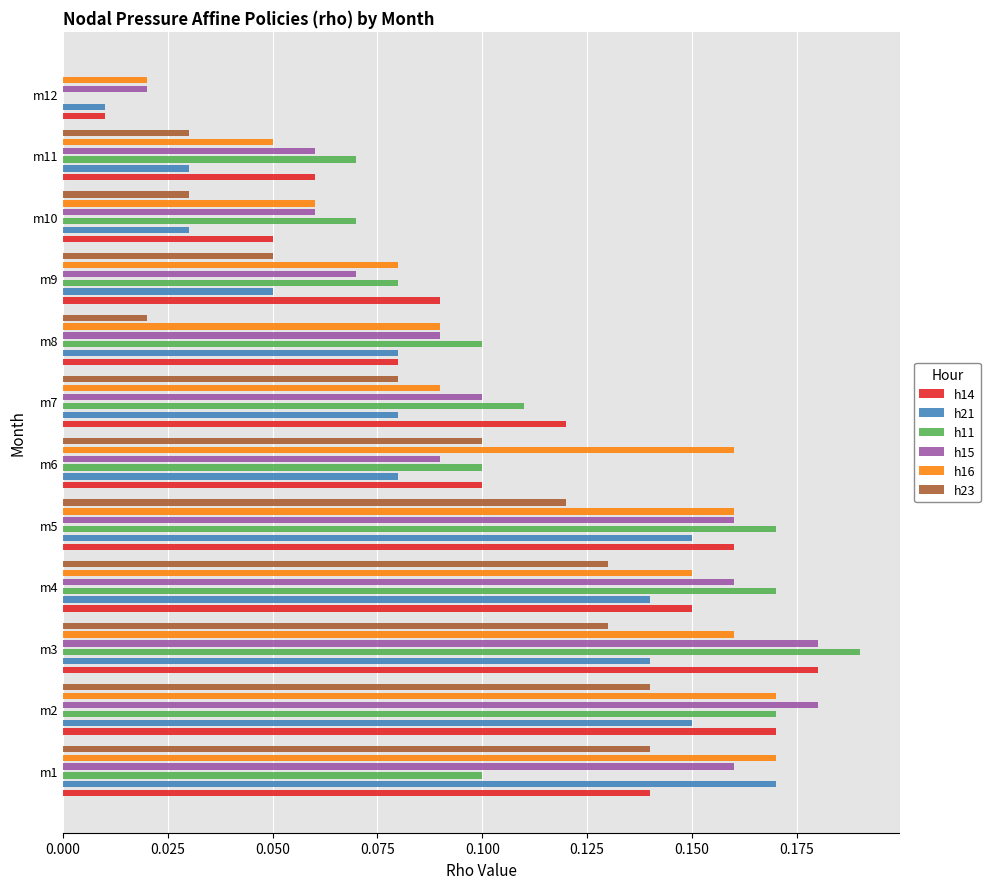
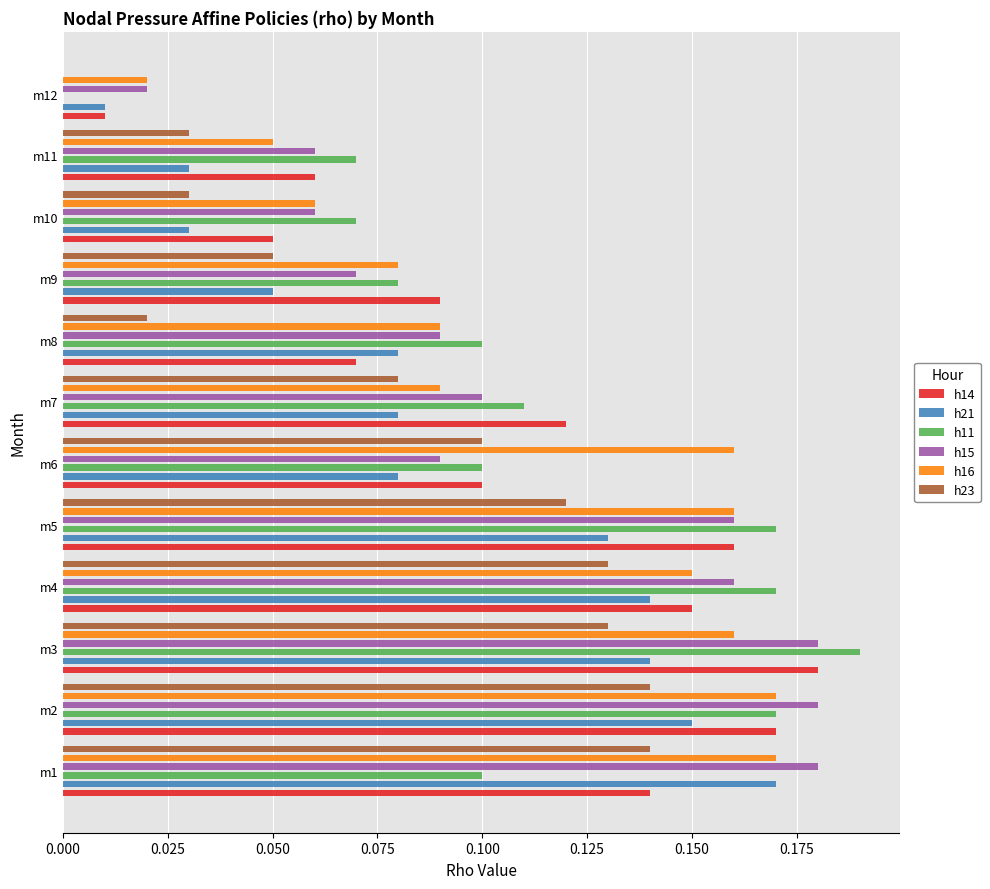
  {
    "h14": {
      "m12": 0.01,
      "m11": 0.06,
      "m10": 0.05,
      "m9": 0.09,
-     "m8": 0.08,
+     "m8": 0.07,
      "m7": 0.12,
      "m6": 0.10,
      "m5": 0.16,
      "m4": 0.15,
      "m3": 0.18,
      "m2": 0.17,
      "m1": 0.14
    },
    "h21": {
      "m12": 0.01,
      "m11": 0.03,
      "m10": 0.03,
      "m9": 0.05,
      "m8": 0.08,
      "m7": 0.08,
      "m6": 0.08,
-     "m5": 0.15,
+     "m5": 0.13,
      "m4": 0.14,
      "m3": 0.14,
      "m2": 0.15,
      "m1": 0.17
    },
    "h11": {
      "m12": 0.00,
      "m11": 0.07,
      "m10": 0.07,
      "m9": 0.08,
      "m8": 0.10,
      "m7": 0.11,
      "m6": 0.10,
      "m5": 0.17,
      "m4": 0.17,
      "m3": 0.19,
      "m2": 0.17,
      "m1": 0.10
    },
    "h15": {
      "m12": 0.02,
      "m11": 0.06,
      "m10": 0.06,
      "m9": 0.07,
      "m8": 0.09,
      "m7": 0.10,
      "m6": 0.09,
      "m5": 0.16,
      "m4": 0.16,
      "m3": 0.18,
      "m2": 0.18,
-     "m1": 0.16
+     "m1": 0.18
    },
    "h16": {
      "m12": 0.02,
      "m11": 0.05,
      "m10": 0.06,
      "m9": 0.08,
      "m8": 0.09,
      "m7": 0.09,
      "m6": 0.16,
      "m5": 0.16,
      "m4": 0.15,
      "m3": 0.16,
      "m2": 0.17,
      "m1": 0.17
    },
    "h23": {
      "m12": 0.00,
      "m11": 0.03,
      "m10": 0.03,
      "m9": 0.05,
      "m8": 0.02,
      "m7": 0.08,
      "m6": 0.10,
      "m5": 0.12,
      "m4": 0.13,
      "m3": 0.13,
      "m2": 0.14,
      "m1": 0.14
    }
  }
